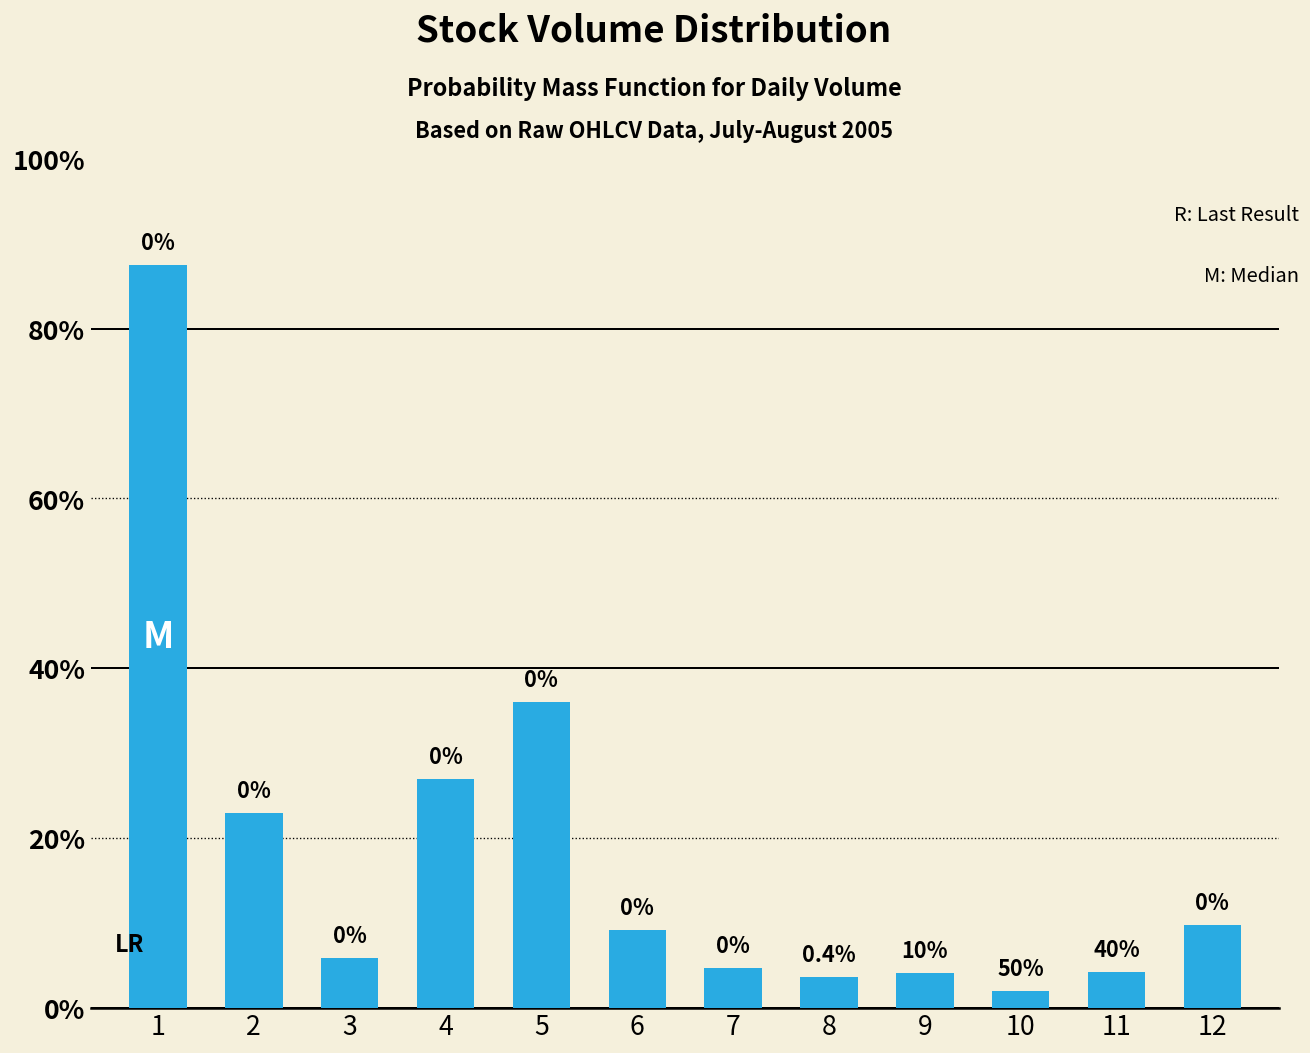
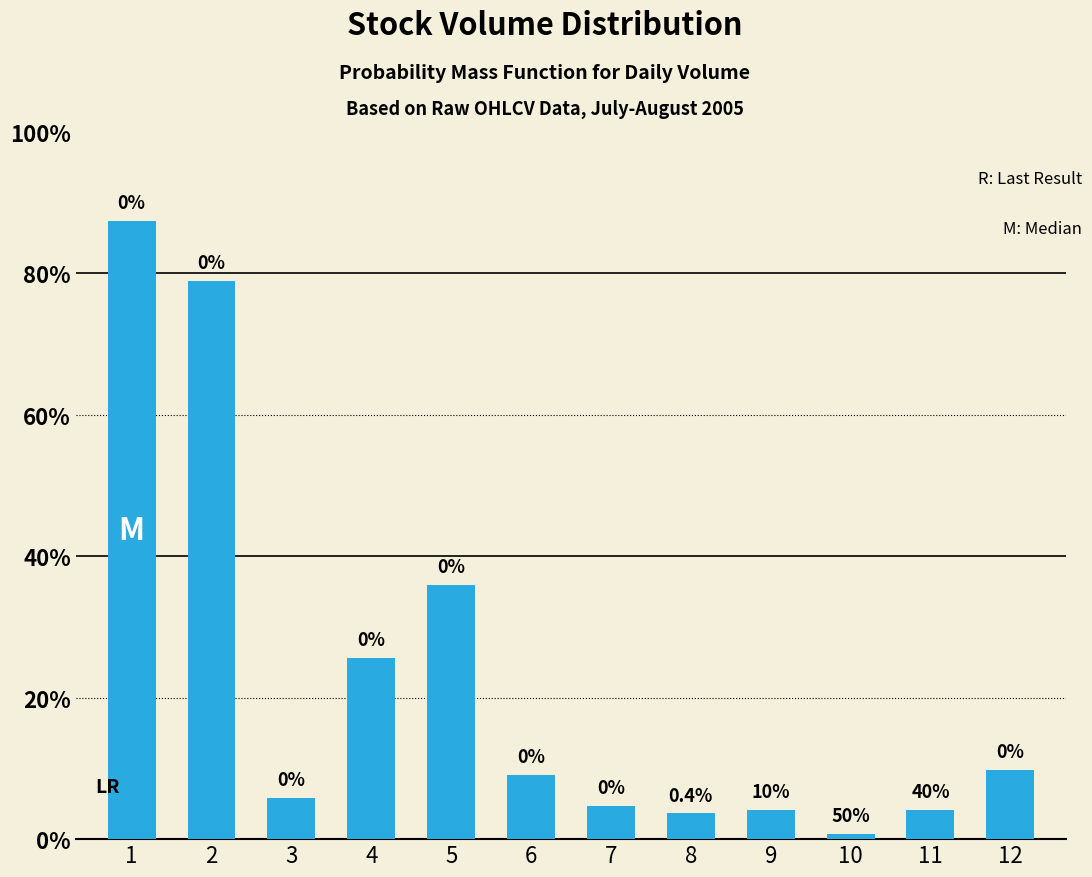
  {
-   "2": "23%",
-   "4": "27%",
-   "10": "2%"
+   "2": "79%",
+   "4": "26%",
+   "10": "1%"
  }
